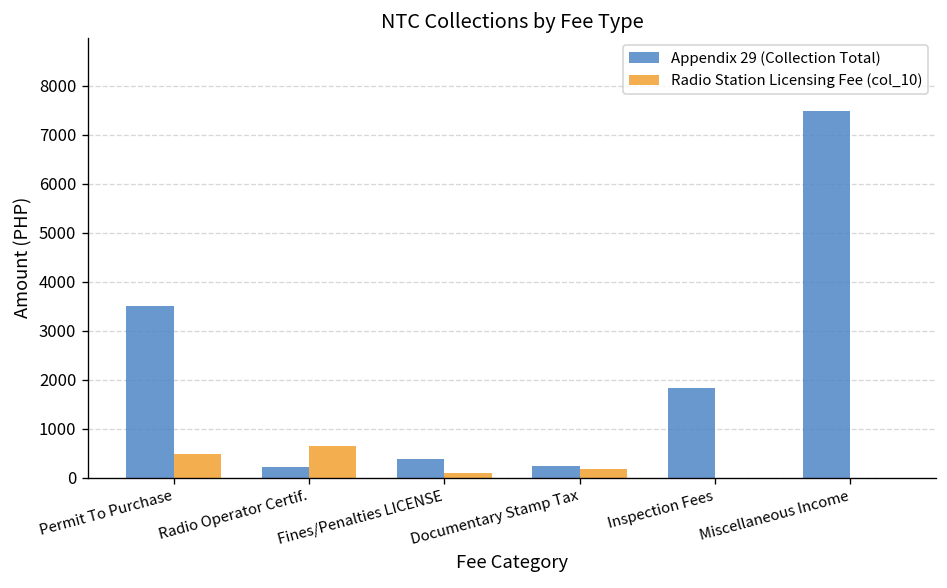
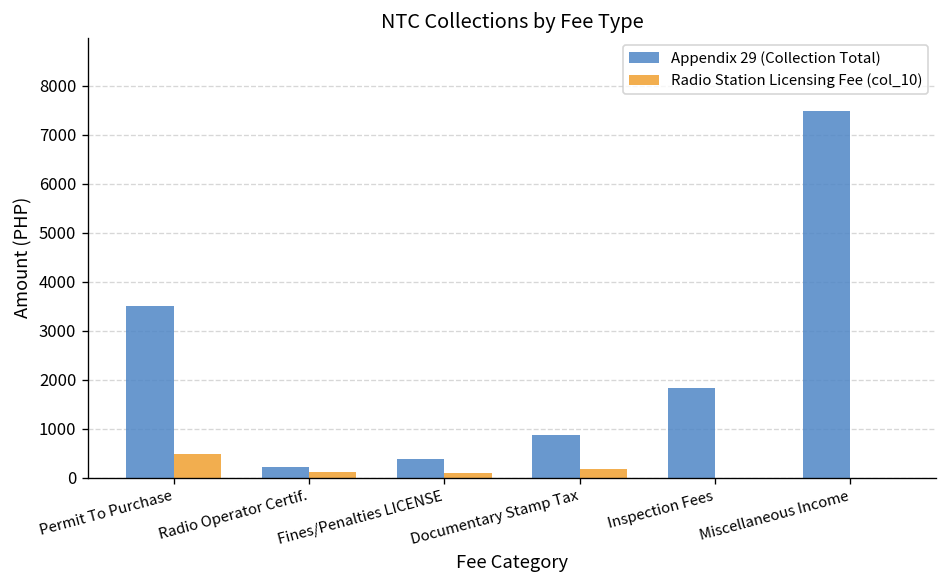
  {
    "Appendix 29 (Collection Total)": {
      "Permit To Purchase": 3500,
      "Radio Operator Certif.": 200,
      "Fines/Penalties LICENSE": 400,
-     "Documentary Stamp Tax": 200,
+     "Documentary Stamp Tax": 900,
      "Inspection Fees": 1800,
      "Miscellaneous Income": 7500
    },
    "Radio Station Licensing Fee (col_10)": {
      "Permit To Purchase": 500,
-     "Radio Operator Certif.": 600,
+     "Radio Operator Certif.": 100,
      "Fines/Penalties LICENSE": 100,
      "Documentary Stamp Tax": 200,
      "Inspection Fees": 0,
      "Miscellaneous Income": 0
    }
  }
